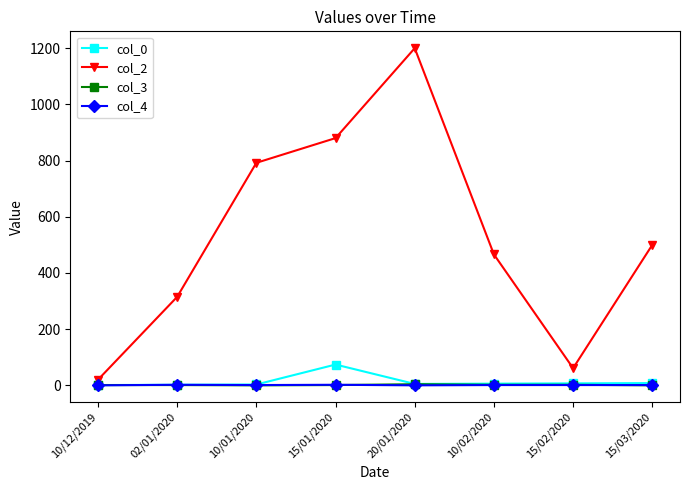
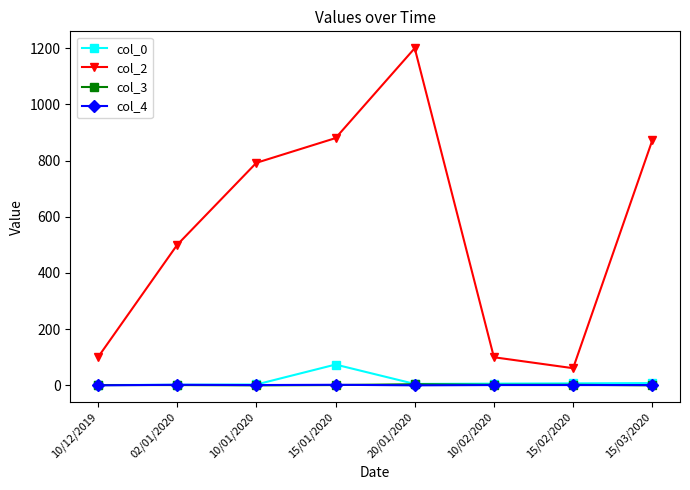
  {
    "col_0": {
      "15/01/2020": 70
    },
    "col_2": {
-     "10/12/2019": 20,
-     "02/01/2020": 320,
+     "10/12/2019": 100,
+     "02/01/2020": 500,
      "10/01/2020": 790,
      "15/01/2020": 880,
      "20/01/2020": 1200,
-     "10/02/2020": 470,
+     "10/02/2020": 100,
      "15/02/2020": 60,
-     "15/03/2020": 500
+     "15/03/2020": 870
    }
  }
